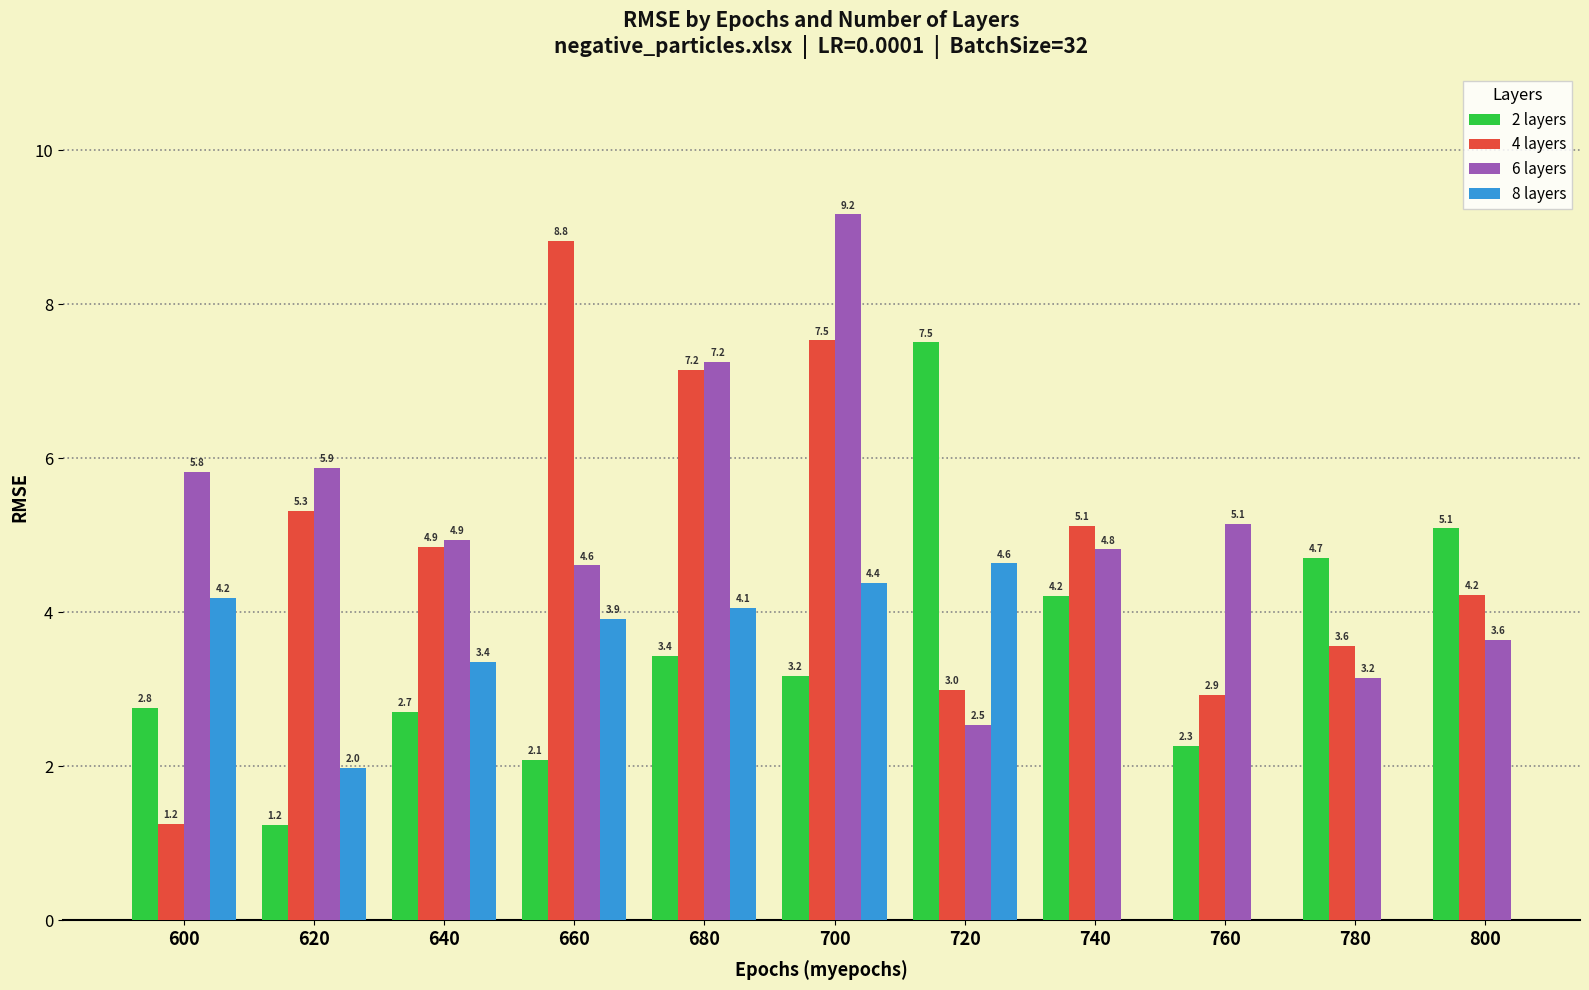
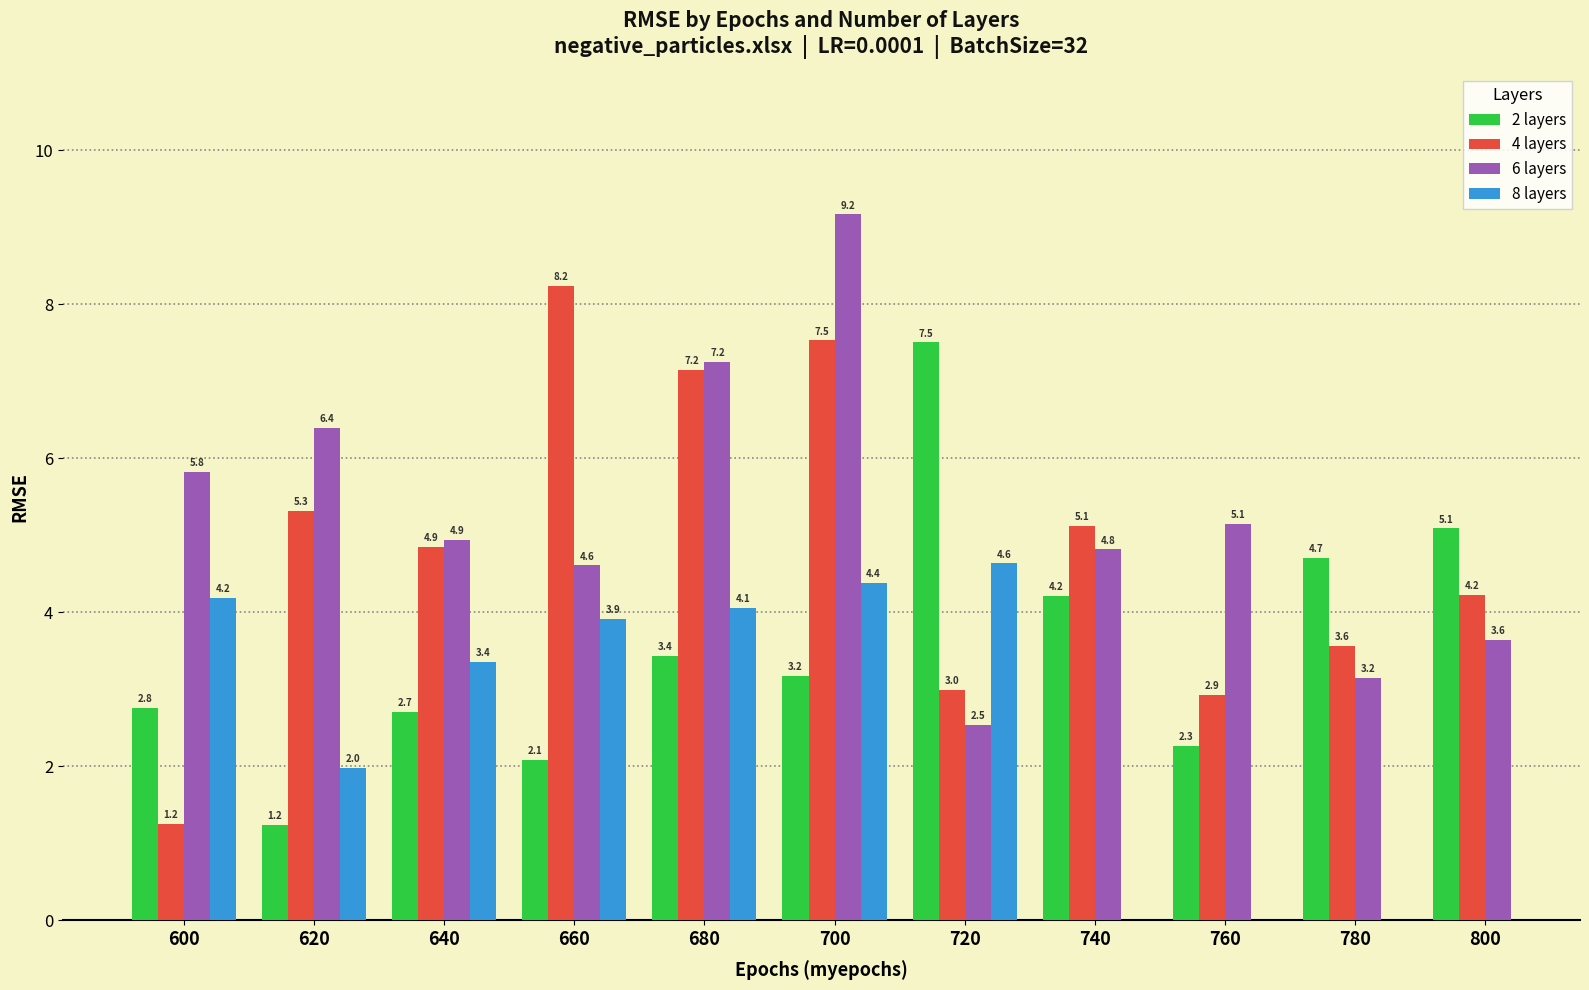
  {
    "2 layers": {
      "600": 2.8,
      "620": 1.2,
      "640": 2.7,
      "660": 2.1,
      "680": 3.4,
      "700": 3.2,
      "720": 7.5,
      "740": 4.2,
      "760": 2.3,
      "780": 4.7,
      "800": 5.1
    },
    "4 layers": {
      "600": 1.2,
      "620": 5.3,
      "640": 4.9,
-     "660": 8.8,
+     "660": 8.2,
      "680": 7.2,
      "700": 7.5,
      "720": 3.0,
      "740": 5.1,
      "760": 2.9,
      "780": 3.6,
      "800": 4.2
    },
    "6 layers": {
      "600": 5.8,
-     "620": 5.9,
+     "620": 6.4,
      "640": 4.9,
      "660": 4.6,
      "680": 7.2,
      "700": 9.2,
      "720": 2.5,
      "740": 4.8,
      "760": 5.1,
      "780": 3.2,
      "800": 3.6
    }
  }
